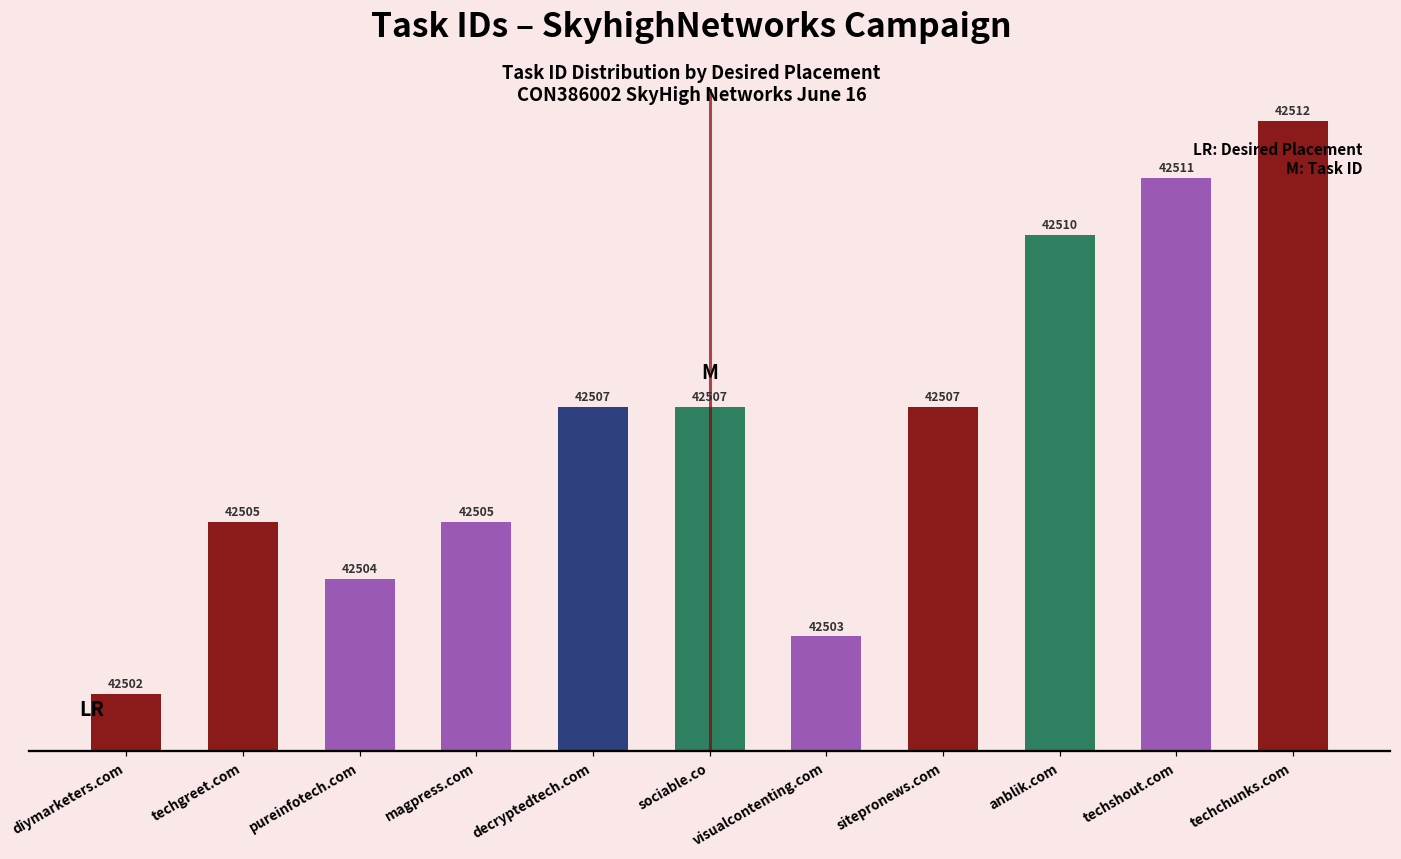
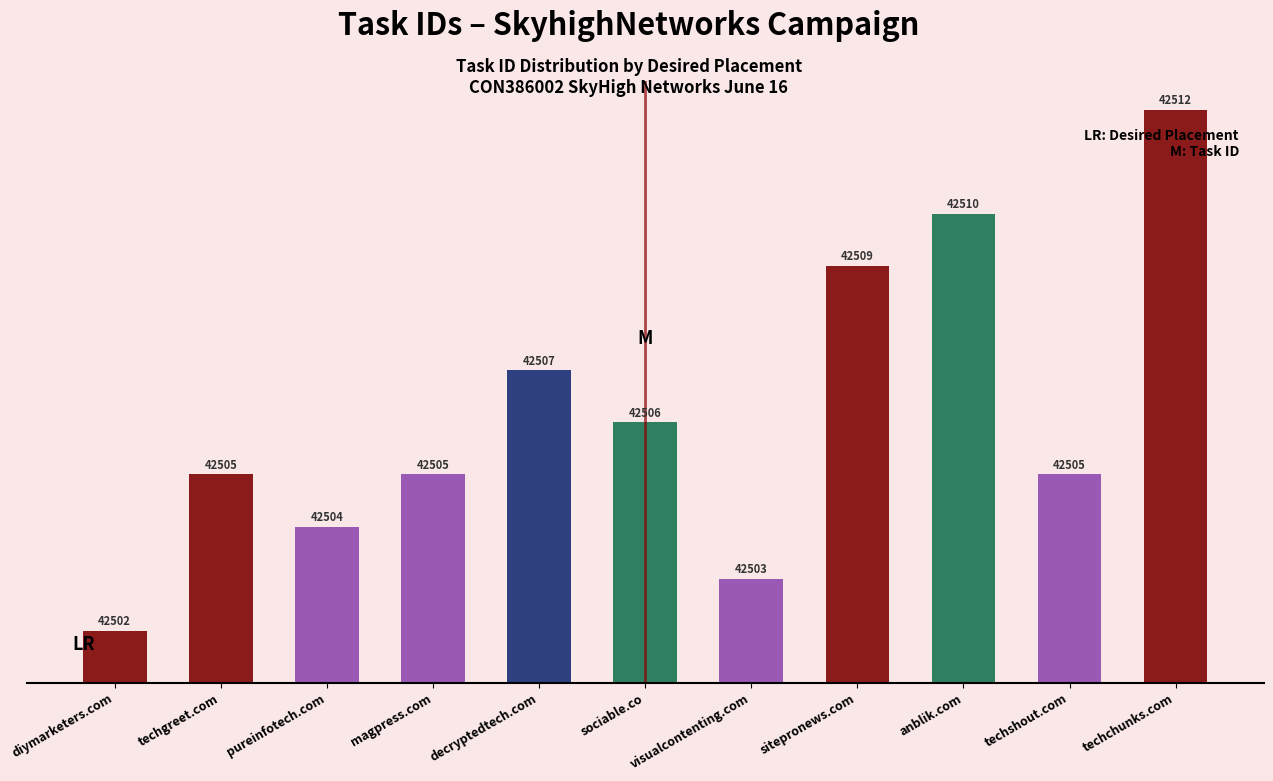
  {
-   "sociable.co": 42507,
-   "sitepronews.com": 42507,
-   "techshout.com": 42511
+   "sociable.co": 42506,
+   "sitepronews.com": 42509,
+   "techshout.com": 42505
  }
